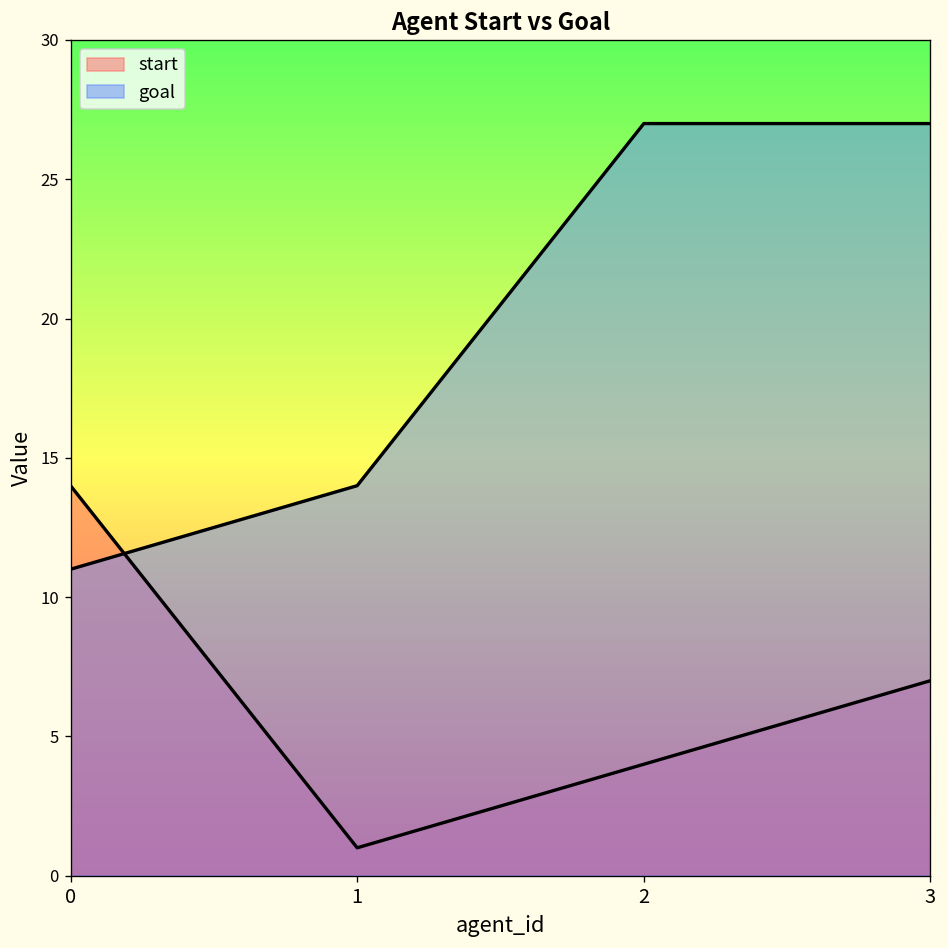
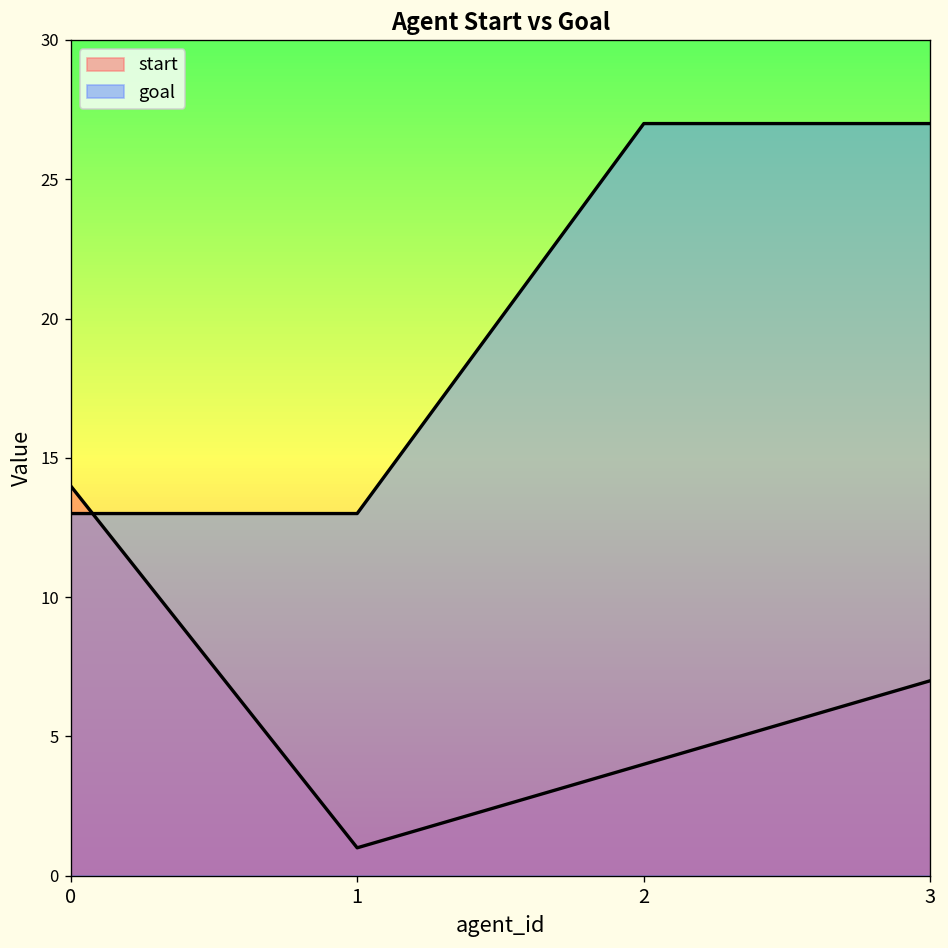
  {
    "start": {
      "0": 14,
      "1": 1,
      "2": 4,
      "3": 7
    },
    "goal": {
-     "0": 11,
-     "1": 14,
+     "0": 13,
+     "1": 13,
      "2": 27,
      "3": 27
    }
  }
